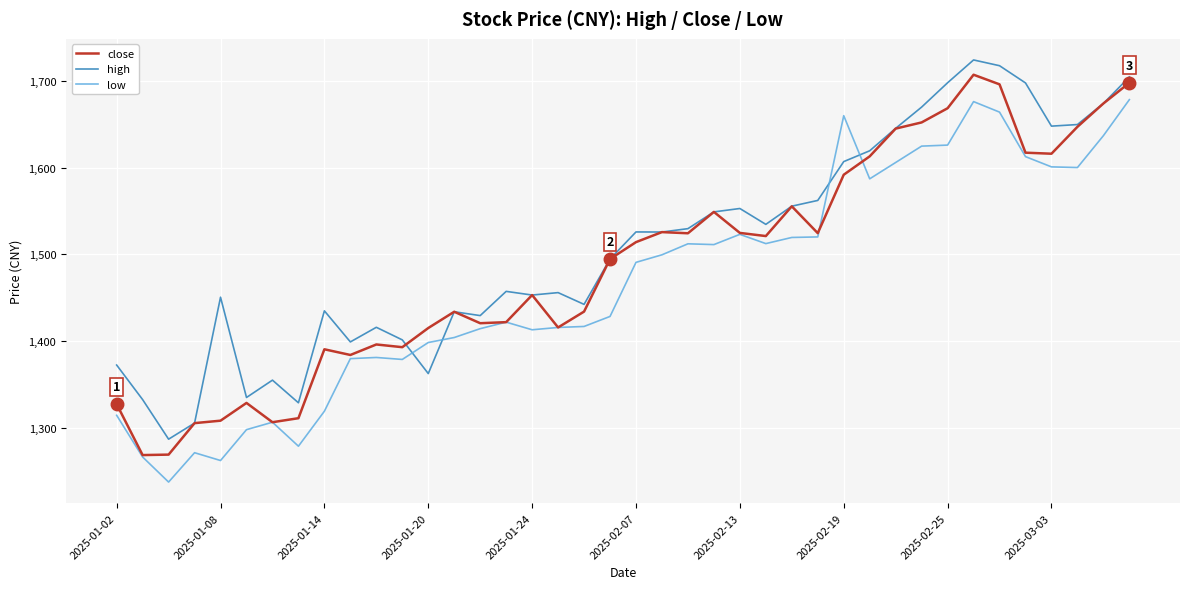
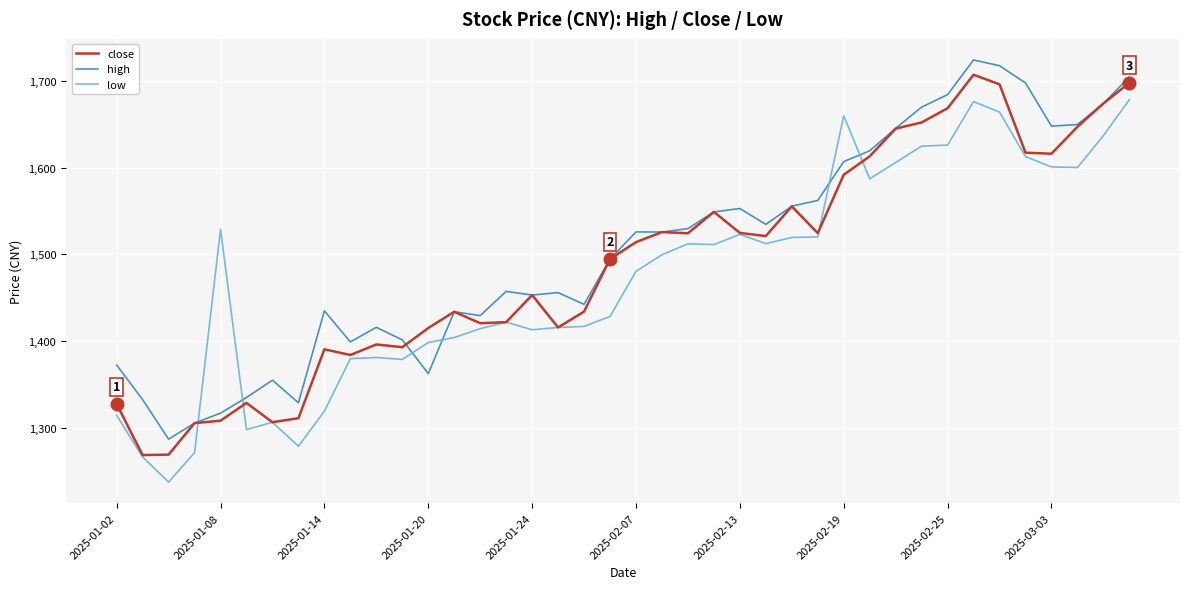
  {
    "high": {
      "2025-01-02": "1,370",
-     "2025-01-08": "1,450",
+     "2025-01-08": "1,320",
      "2025-01-14": "1,430",
      "2025-01-20": "1,360",
      "2025-02-07": "1,530",
      "2025-02-13": "1,550",
      "2025-02-19": "1,610",
-     "2025-02-25": "1,700",
+     "2025-02-25": "1,680",
      "2025-03-03": "1,650"
    },
    "low": {
      "2025-01-02": "1,310",
-     "2025-01-08": "1,260",
+     "2025-01-08": "1,530",
      "2025-01-14": "1,320",
      "2025-01-20": "1,400",
      "2025-01-24": "1,410",
-     "2025-02-07": "1,490",
+     "2025-02-07": "1,480",
      "2025-02-19": "1,660",
      "2025-02-25": "1,630",
      "2025-03-03": "1,600"
    }
  }
